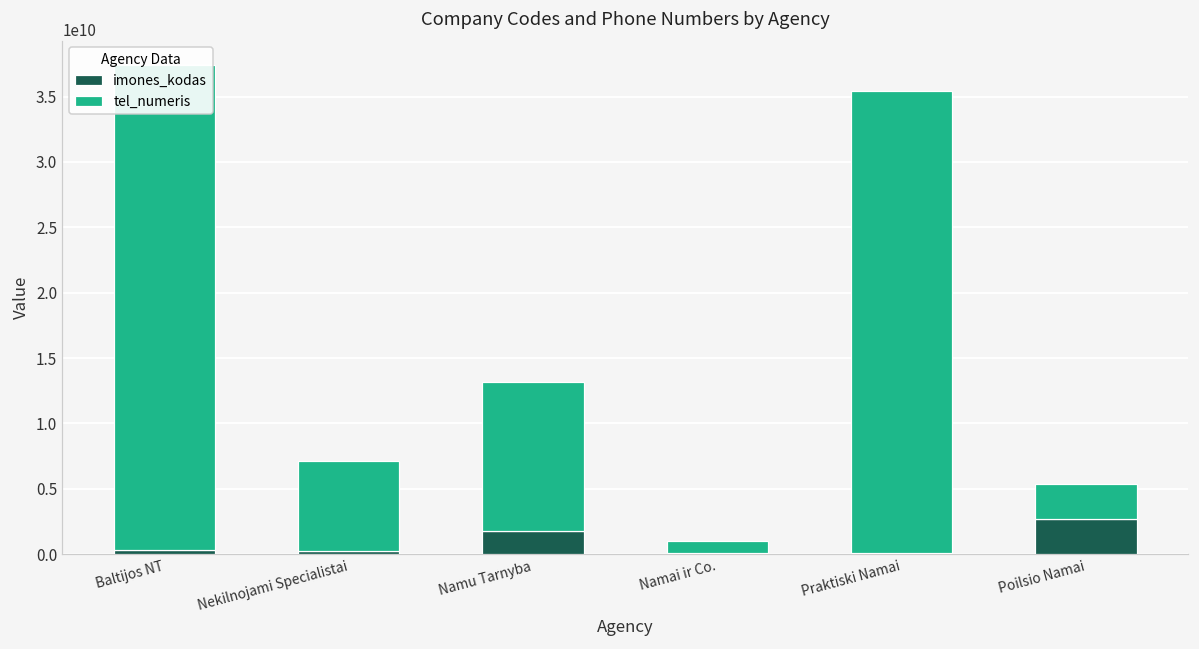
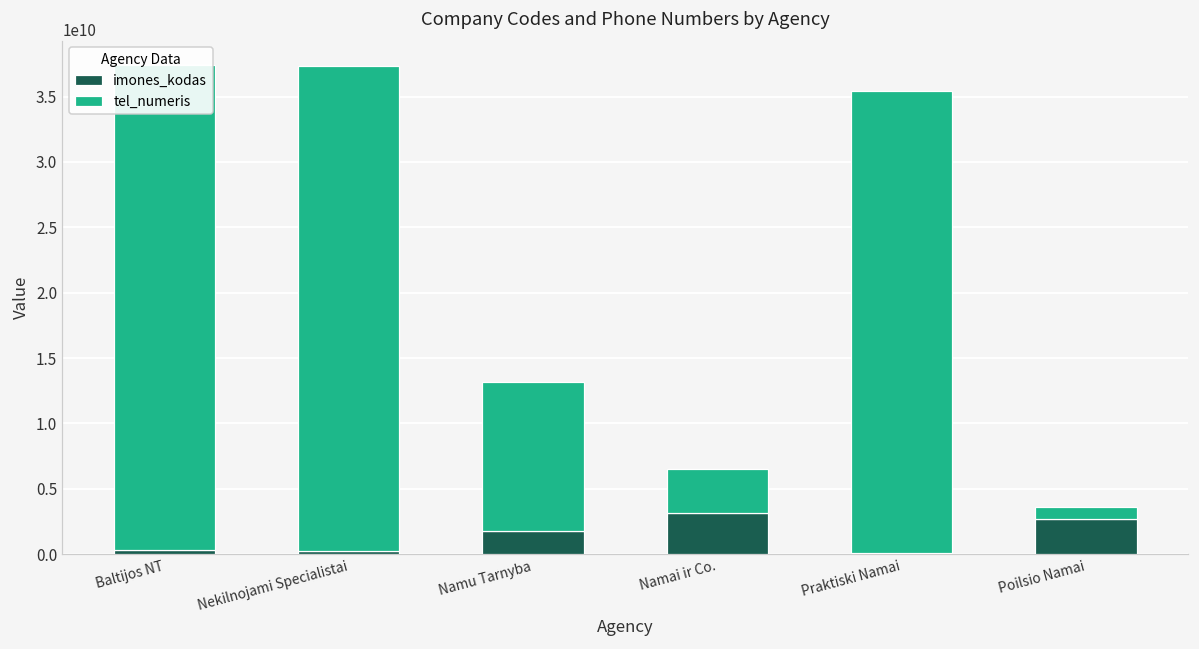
  {
    "imones_kodas": {
      "Baltijos NT": 300000000,
      "Nekilnojami Specialistai": 200000000,
      "Namu Tarnyba": 1800000000,
-     "Namai ir Co.": 100000000,
+     "Namai ir Co.": 3200000000,
      "Poilsio Namai": 2700000000
    },
    "tel_numeris": {
-     "Nekilnojami Specialistai": 6900000000,
+     "Nekilnojami Specialistai": 37100000000,
      "Namu Tarnyba": 11400000000,
-     "Namai ir Co.": 900000000,
+     "Namai ir Co.": 3300000000,
      "Praktiski Namai": 35300000000,
-     "Poilsio Namai": 2700000000
+     "Poilsio Namai": 900000000
    }
  }
